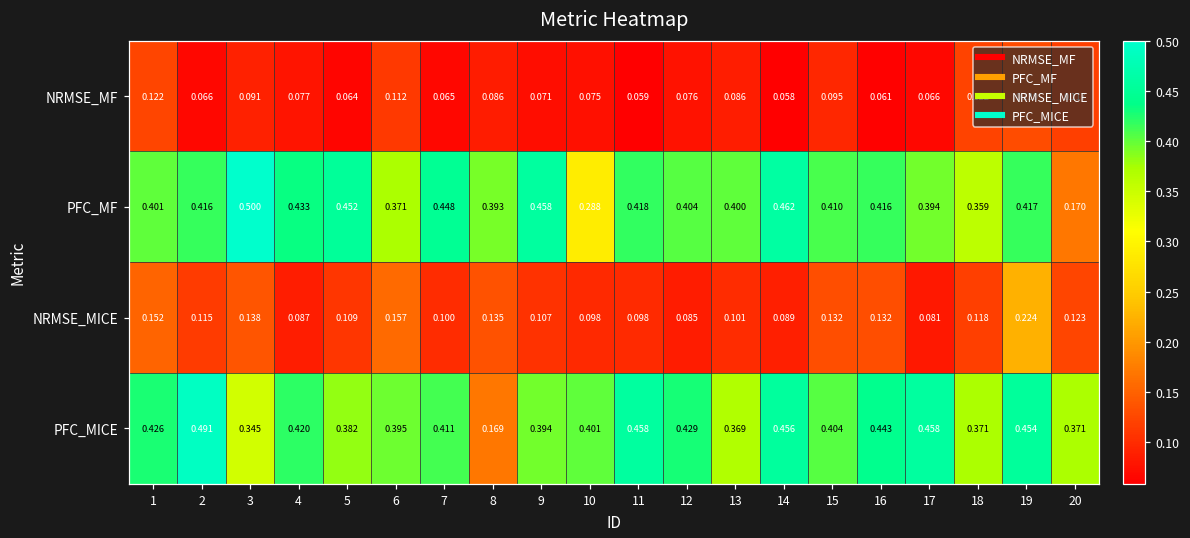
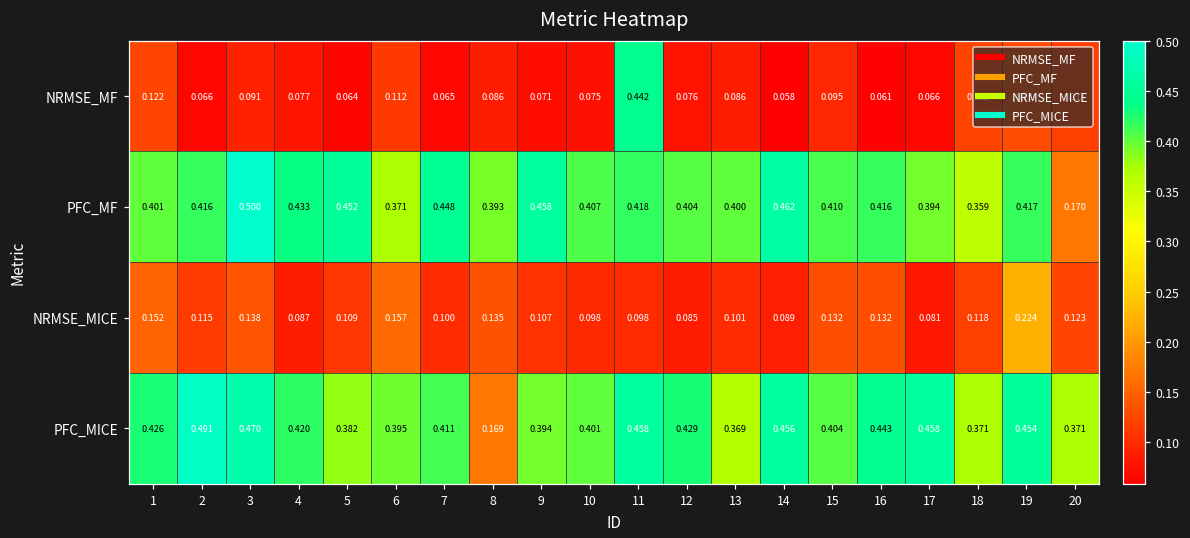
  {
    "NRMSE_MF": {
      "1": 0.122,
      "2": 0.066,
      "3": 0.091,
      "4": 0.077,
      "5": 0.064,
      "6": 0.112,
      "7": 0.065,
      "8": 0.086,
      "9": 0.071,
      "10": 0.075,
-     "11": 0.059,
+     "11": 0.442,
      "12": 0.076,
      "13": 0.086,
      "14": 0.058,
      "15": 0.095,
      "16": 0.061,
      "17": 0.066
    },
    "PFC_MF": {
      "1": 0.401,
      "2": 0.416,
      "3": 0.500,
      "4": 0.433,
      "5": 0.452,
      "6": 0.371,
      "7": 0.448,
      "8": 0.393,
      "9": 0.458,
-     "10": 0.288,
+     "10": 0.407,
      "11": 0.418,
      "12": 0.404,
      "13": 0.400,
      "14": 0.462,
      "15": 0.410,
      "16": 0.416,
      "17": 0.394,
      "18": 0.359,
      "19": 0.417,
      "20": 0.170
    },
    "NRMSE_MICE": {
      "1": 0.152,
      "2": 0.115,
      "3": 0.138,
      "4": 0.087,
      "5": 0.109,
      "6": 0.157,
      "7": 0.100,
      "8": 0.135,
      "9": 0.107,
      "10": 0.098,
      "11": 0.098,
      "12": 0.085,
      "13": 0.101,
      "14": 0.089,
      "15": 0.132,
      "16": 0.132,
      "17": 0.081,
      "18": 0.118,
      "19": 0.224,
      "20": 0.123
    },
    "PFC_MICE": {
      "1": 0.426,
      "2": 0.491,
-     "3": 0.345,
+     "3": 0.470,
      "4": 0.420,
      "5": 0.382,
      "6": 0.395,
      "7": 0.411,
      "8": 0.169,
      "9": 0.394,
      "10": 0.401,
      "11": 0.458,
      "12": 0.429,
      "13": 0.369,
      "14": 0.456,
      "15": 0.404,
      "16": 0.443,
      "17": 0.458,
      "18": 0.371,
      "19": 0.454,
      "20": 0.371
    }
  }
